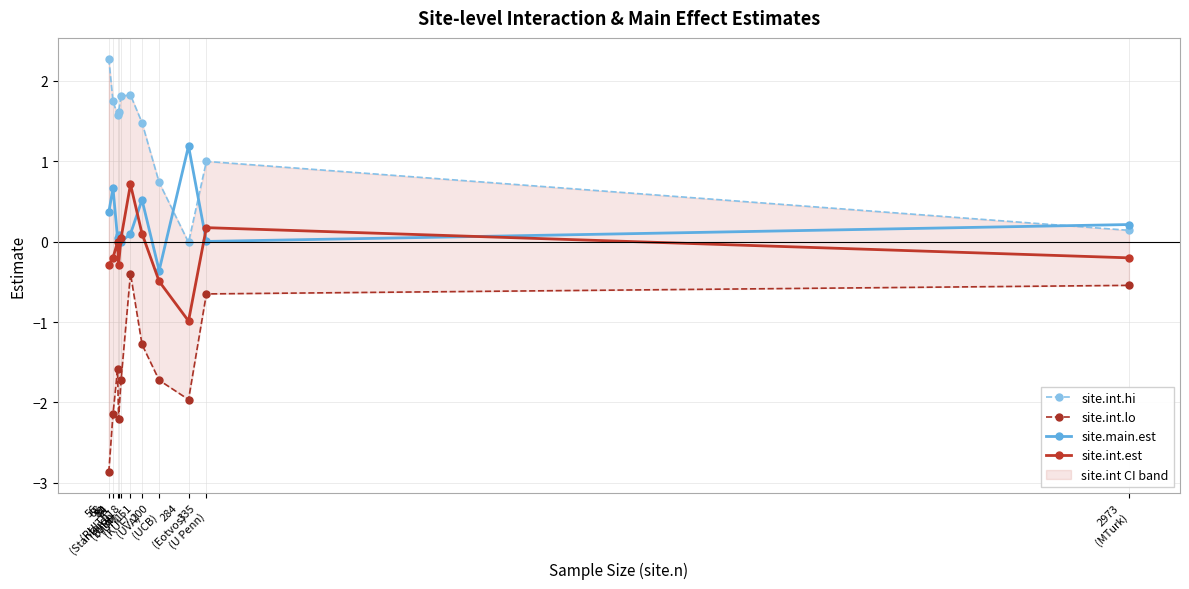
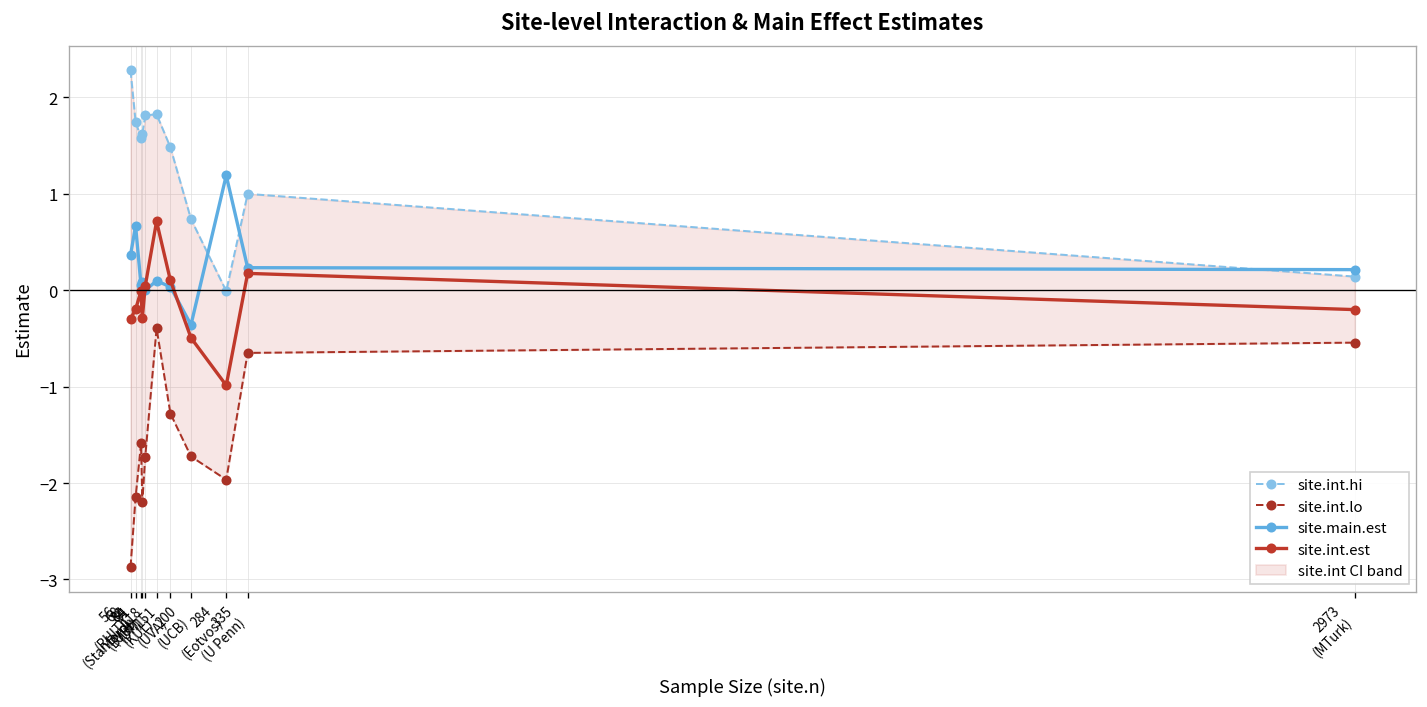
  {
    "site.main.est": {
      "56 (RHIT)": 0.4,
      "68 (Stanford)": 0.7,
      "81 (URI)": 0.0,
      "84 (BYUI)": 0.1,
      "91 (UP)": 0.0,
      "118 (KUL)": 0.1,
-     "151 (UVA)": 0.5,
+     "151 (UVA)": 0.0,
      "200 (UCB)": -0.4,
      "284 (Eotvos)": 1.2,
-     "335 (U Penn)": 0.0,
+     "335 (U Penn)": 0.2,
      "2973 (MTurk)": 0.2
    }
  }
